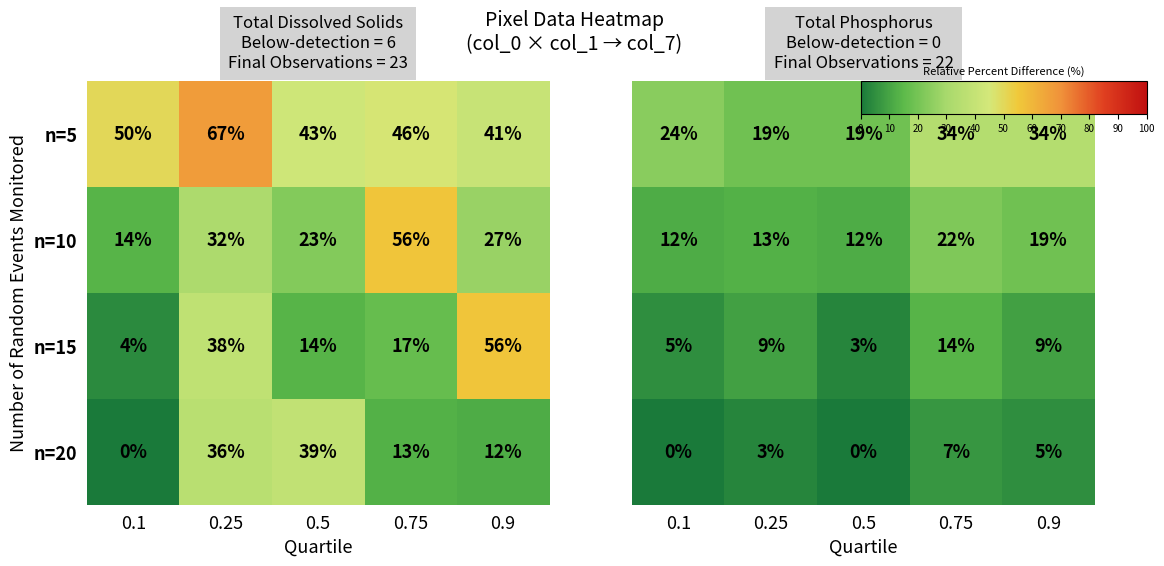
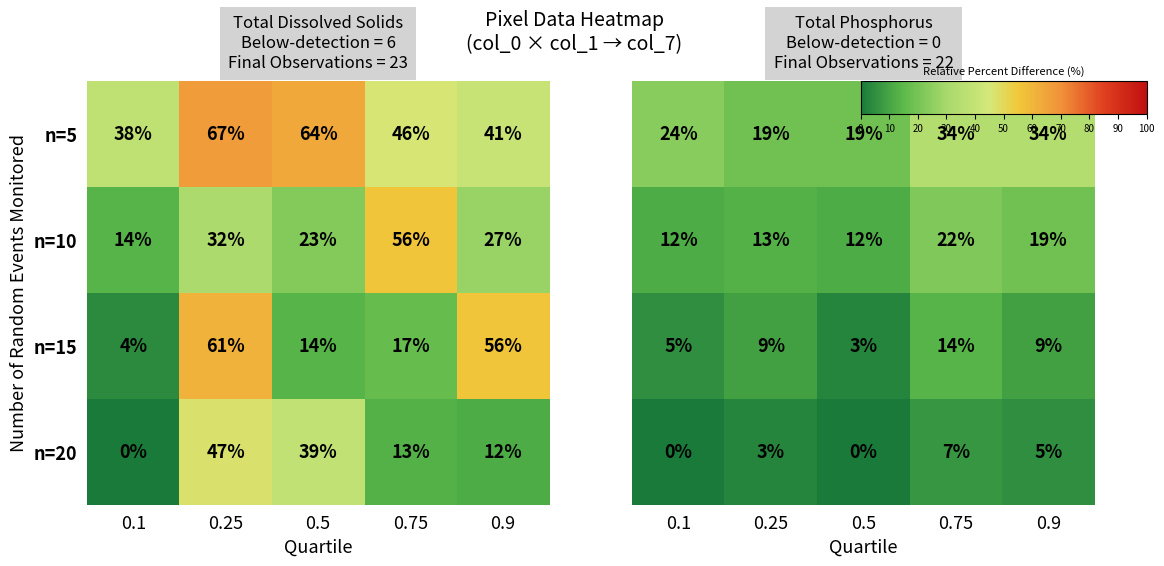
  {
    "Total Dissolved Solids Below-detection = 6 Final Observations = 23": {
      "n=5": {
-       "0.1": "50%",
+       "0.1": "38%",
        "0.25": "67%",
-       "0.5": "43%",
+       "0.5": "64%",
        "0.75": "46%",
        "0.9": "41%"
      },
      "n=10": {
        "0.1": "14%",
        "0.25": "32%",
        "0.5": "23%",
        "0.75": "56%",
        "0.9": "27%"
      },
      "n=15": {
        "0.1": "4%",
-       "0.25": "38%",
+       "0.25": "61%",
        "0.5": "14%",
        "0.75": "17%",
        "0.9": "56%"
      },
      "n=20": {
        "0.1": "0%",
-       "0.25": "36%",
+       "0.25": "47%",
        "0.5": "39%",
        "0.75": "13%",
        "0.9": "12%"
      }
    }
  }
